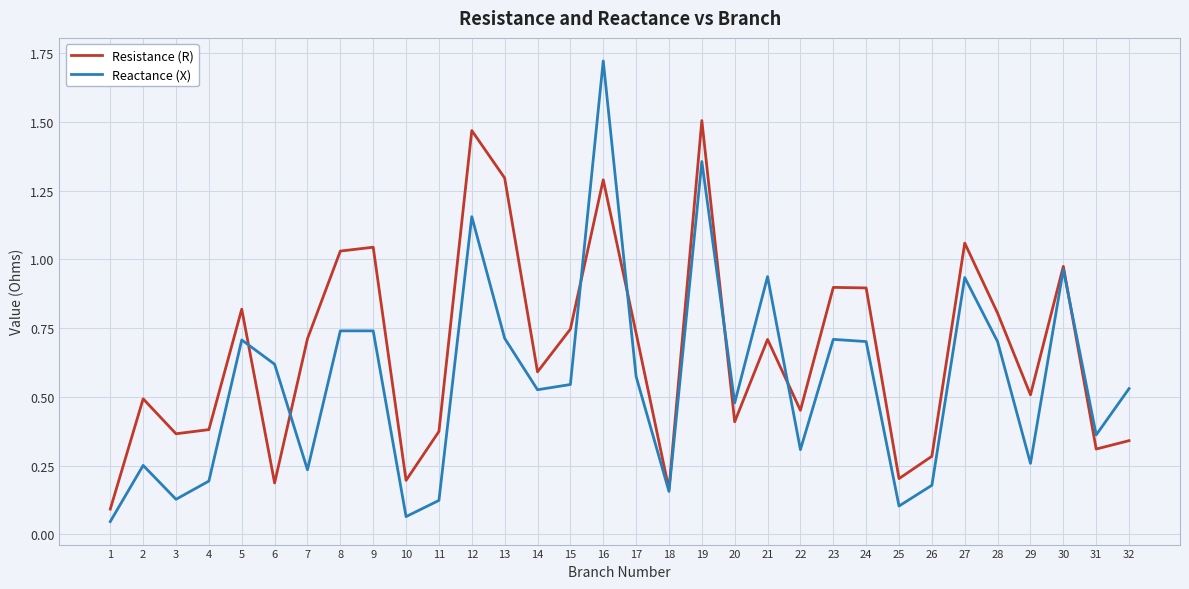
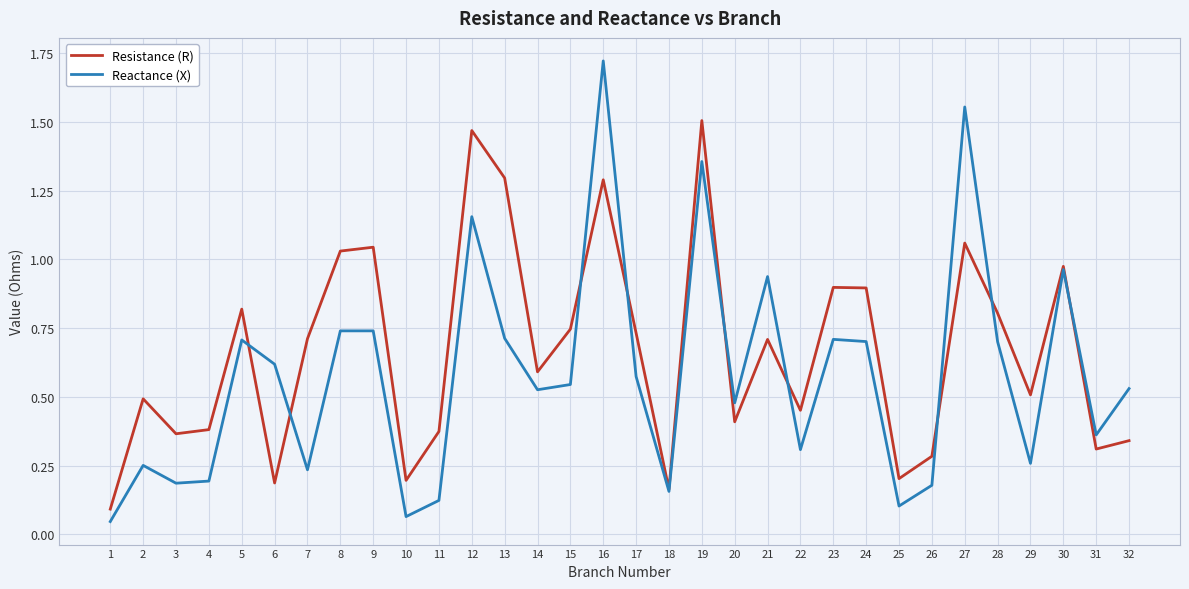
  {
    "Resistance (R)": {
      "1": 0.09,
      "2": 0.49,
      "3": 0.37,
      "4": 0.38,
      "5": 0.82,
      "6": 0.19,
      "7": 0.71,
      "8": 1.03,
      "9": 1.04,
      "10": 0.20,
      "11": 0.37,
      "12": 1.47,
      "13": 1.30,
      "14": 0.59,
      "15": 0.75,
      "16": 1.29,
      "17": 0.73,
      "19": 1.50,
      "20": 0.41,
      "21": 0.71,
      "22": 0.45,
      "23": 0.90,
      "24": 0.90,
      "25": 0.20,
      "26": 0.28,
      "27": 1.06,
      "28": 0.80,
      "29": 0.51,
      "30": 0.97,
      "31": 0.31,
      "32": 0.34
    },
    "Reactance (X)": {
      "1": 0.05,
      "2": 0.25,
-     "3": 0.13,
+     "3": 0.19,
      "4": 0.19,
      "5": 0.71,
      "6": 0.62,
      "7": 0.24,
      "8": 0.74,
      "9": 0.74,
      "10": 0.07,
      "11": 0.12,
      "12": 1.16,
      "13": 0.71,
      "14": 0.53,
      "15": 0.55,
      "16": 1.72,
      "17": 0.57,
      "19": 1.36,
      "20": 0.48,
      "21": 0.94,
      "22": 0.31,
      "23": 0.71,
      "24": 0.70,
      "25": 0.10,
      "26": 0.18,
-     "27": 0.93,
+     "27": 1.55,
      "28": 0.70,
      "29": 0.26,
      "30": 0.96,
      "31": 0.36,
      "32": 0.53
    }
  }
